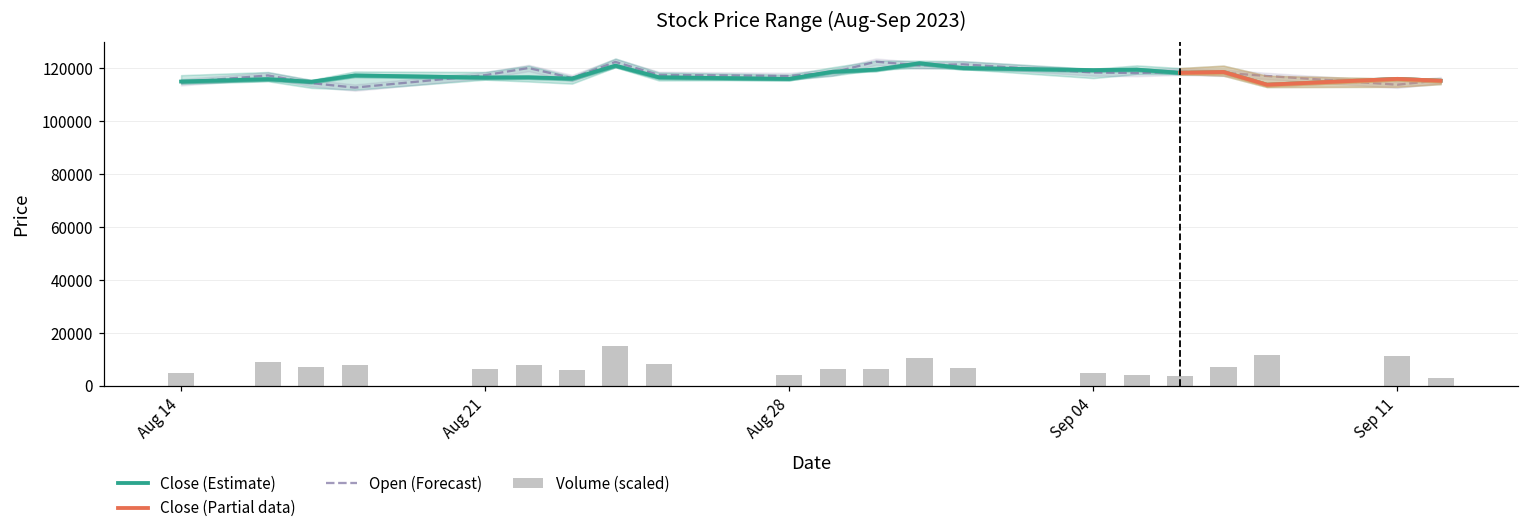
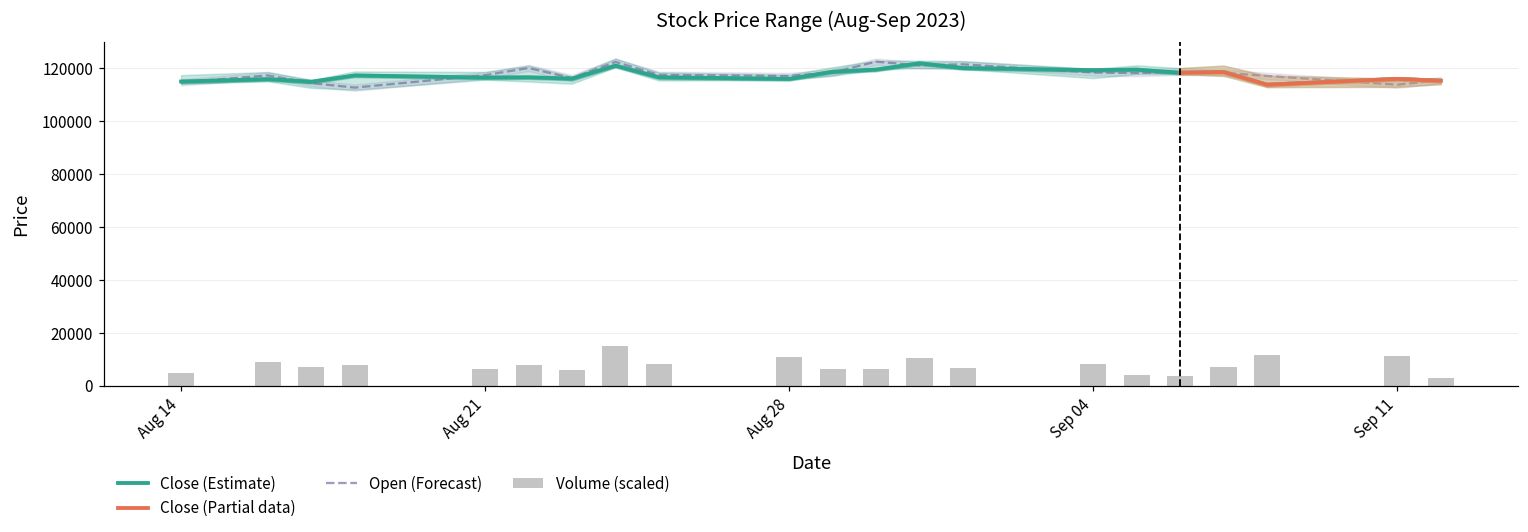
  {
    "Volume (scaled)": {
      "Aug 14": 5000,
      "Aug 21": 6000,
-     "Aug 28": 4000,
-     "Sep 04": 5000,
+     "Aug 28": 11000,
+     "Sep 04": 8000,
      "Sep 11": 11000
    }
  }
